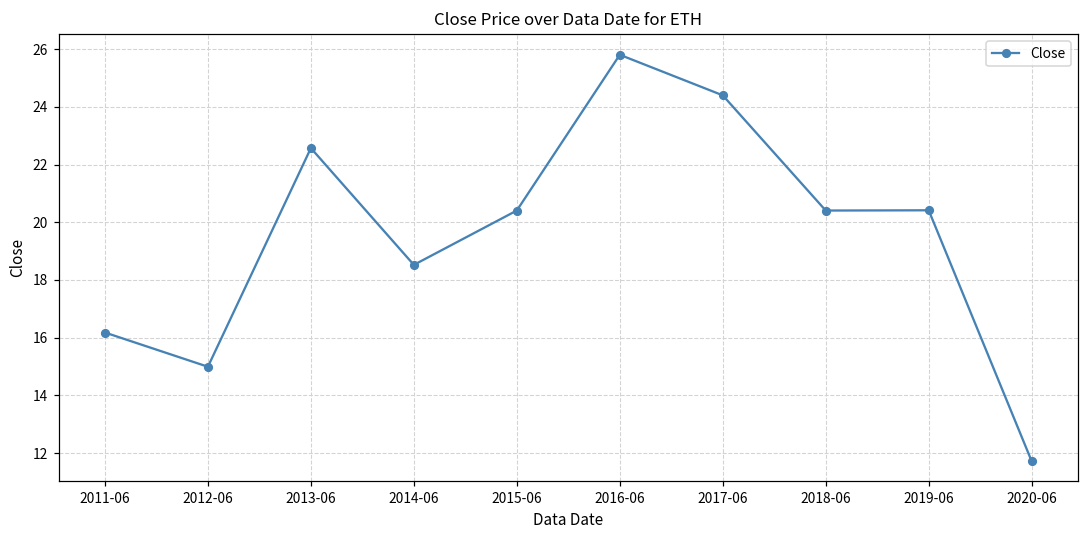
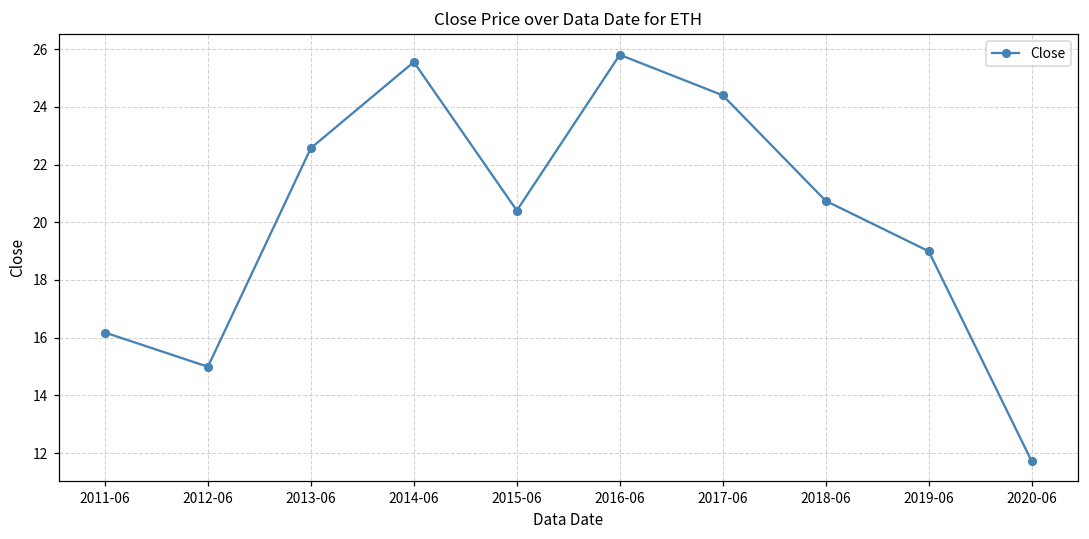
  {
    "2011-06": 16.2,
    "2012-06": 15.0,
    "2013-06": 22.6,
-   "2014-06": 18.5,
+   "2014-06": 25.6,
    "2015-06": 20.4,
    "2016-06": 25.8,
    "2017-06": 24.4,
-   "2018-06": 20.4,
-   "2019-06": 20.4,
+   "2018-06": 20.7,
+   "2019-06": 19.0,
    "2020-06": 11.7
  }
